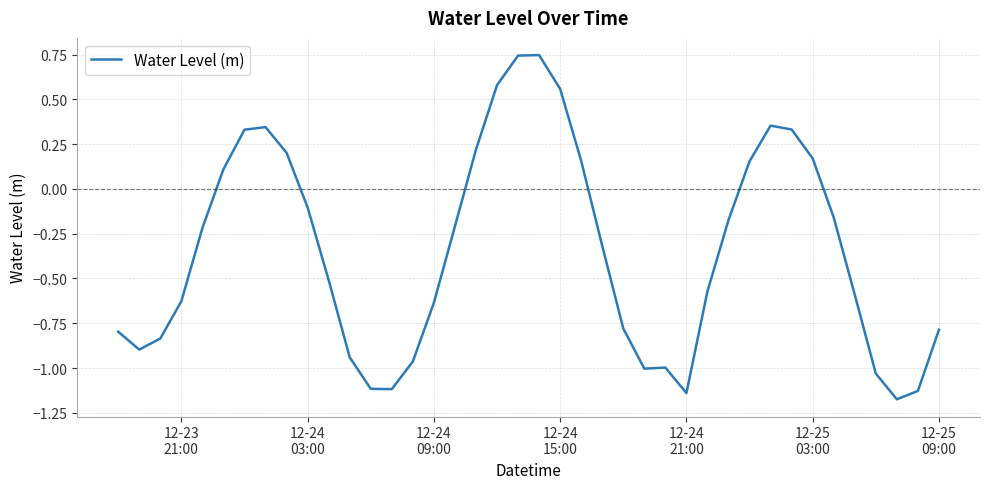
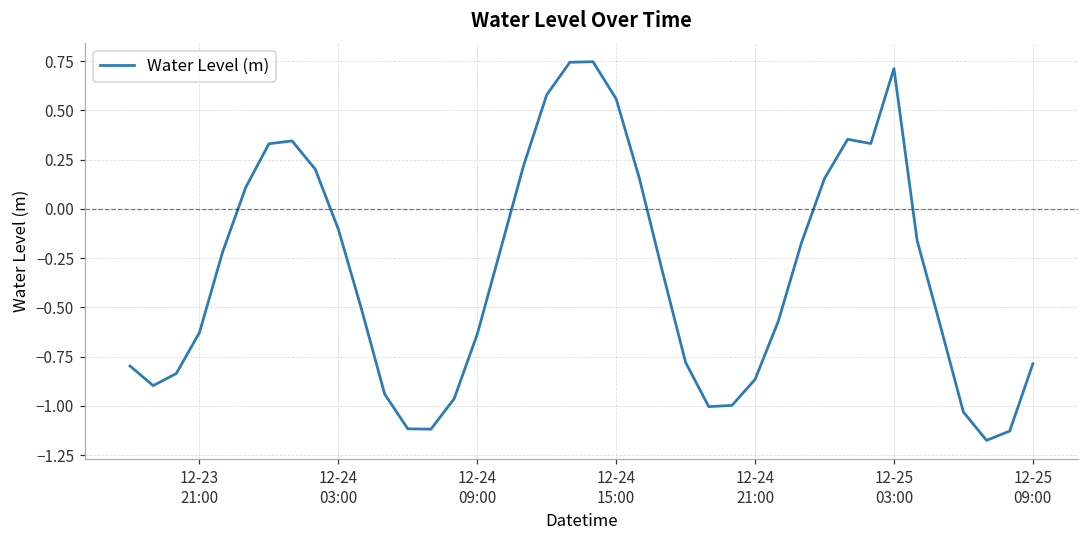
  {
    "12-23 21:00": -0.63,
    "12-24 03:00": -0.10,
    "12-24 09:00": -0.64,
    "12-24 15:00": 0.56,
-   "12-24 21:00": -1.14,
-   "12-25 03:00": 0.17,
+   "12-24 21:00": -0.87,
+   "12-25 03:00": 0.71,
    "12-25 09:00": -0.79
  }
